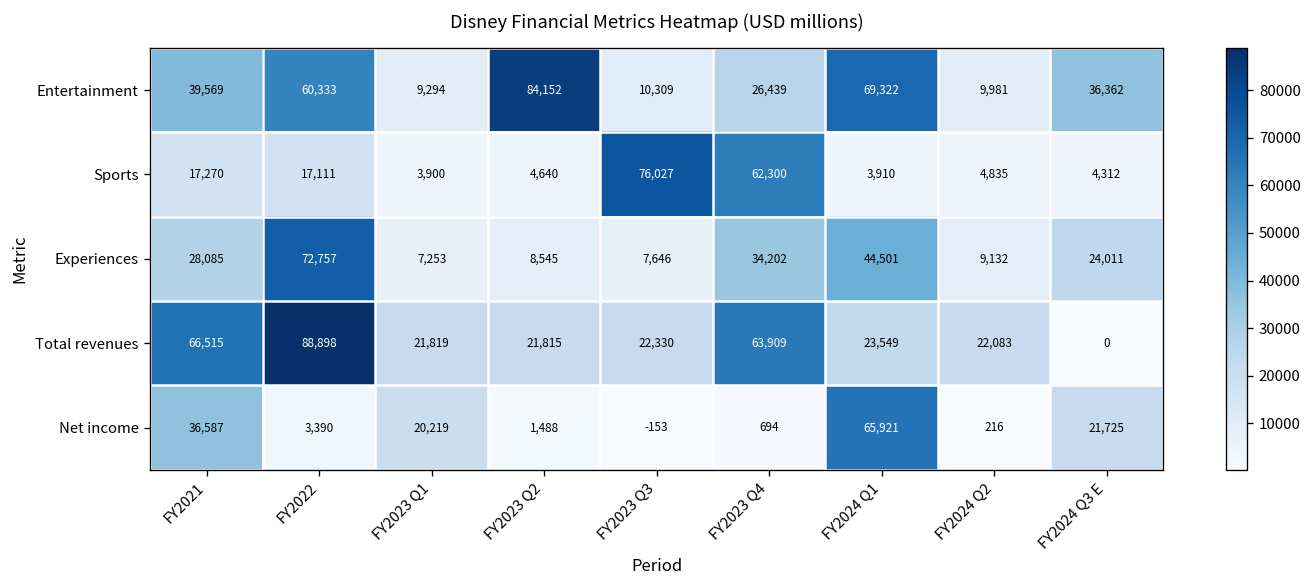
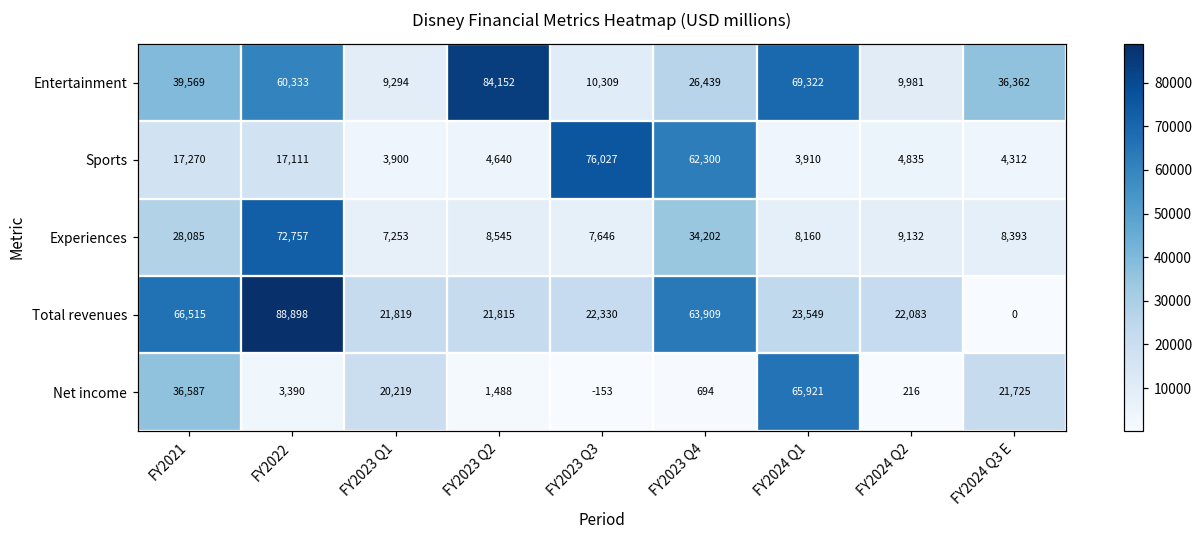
  {
    "Entertainment": {
      "FY2021": "39,569",
      "FY2022": "60,333",
      "FY2023 Q1": "9,294",
      "FY2023 Q2": "84,152",
      "FY2023 Q3": "10,309",
      "FY2023 Q4": "26,439",
      "FY2024 Q1": "69,322",
      "FY2024 Q2": "9,981",
      "FY2024 Q3 E": "36,362"
    },
    "Sports": {
      "FY2021": "17,270",
      "FY2022": "17,111",
      "FY2023 Q1": "3,900",
      "FY2023 Q2": "4,640",
      "FY2023 Q3": "76,027",
      "FY2023 Q4": "62,300",
      "FY2024 Q1": "3,910",
      "FY2024 Q2": "4,835",
      "FY2024 Q3 E": "4,312"
    },
    "Experiences": {
      "FY2021": "28,085",
      "FY2022": "72,757",
      "FY2023 Q1": "7,253",
      "FY2023 Q2": "8,545",
      "FY2023 Q3": "7,646",
      "FY2023 Q4": "34,202",
-     "FY2024 Q1": "44,501",
+     "FY2024 Q1": "8,160",
      "FY2024 Q2": "9,132",
-     "FY2024 Q3 E": "24,011"
+     "FY2024 Q3 E": "8,393"
    },
    "Total revenues": {
      "FY2021": "66,515",
      "FY2022": "88,898",
      "FY2023 Q1": "21,819",
      "FY2023 Q2": "21,815",
      "FY2023 Q3": "22,330",
      "FY2023 Q4": "63,909",
      "FY2024 Q1": "23,549",
      "FY2024 Q2": "22,083",
      "FY2024 Q3 E": "0"
    },
    "Net income": {
      "FY2021": "36,587",
      "FY2022": "3,390",
      "FY2023 Q1": "20,219",
      "FY2023 Q2": "1,488",
      "FY2023 Q3": "-153",
      "FY2023 Q4": "694",
      "FY2024 Q1": "65,921",
      "FY2024 Q2": "216",
      "FY2024 Q3 E": "21,725"
    }
  }
